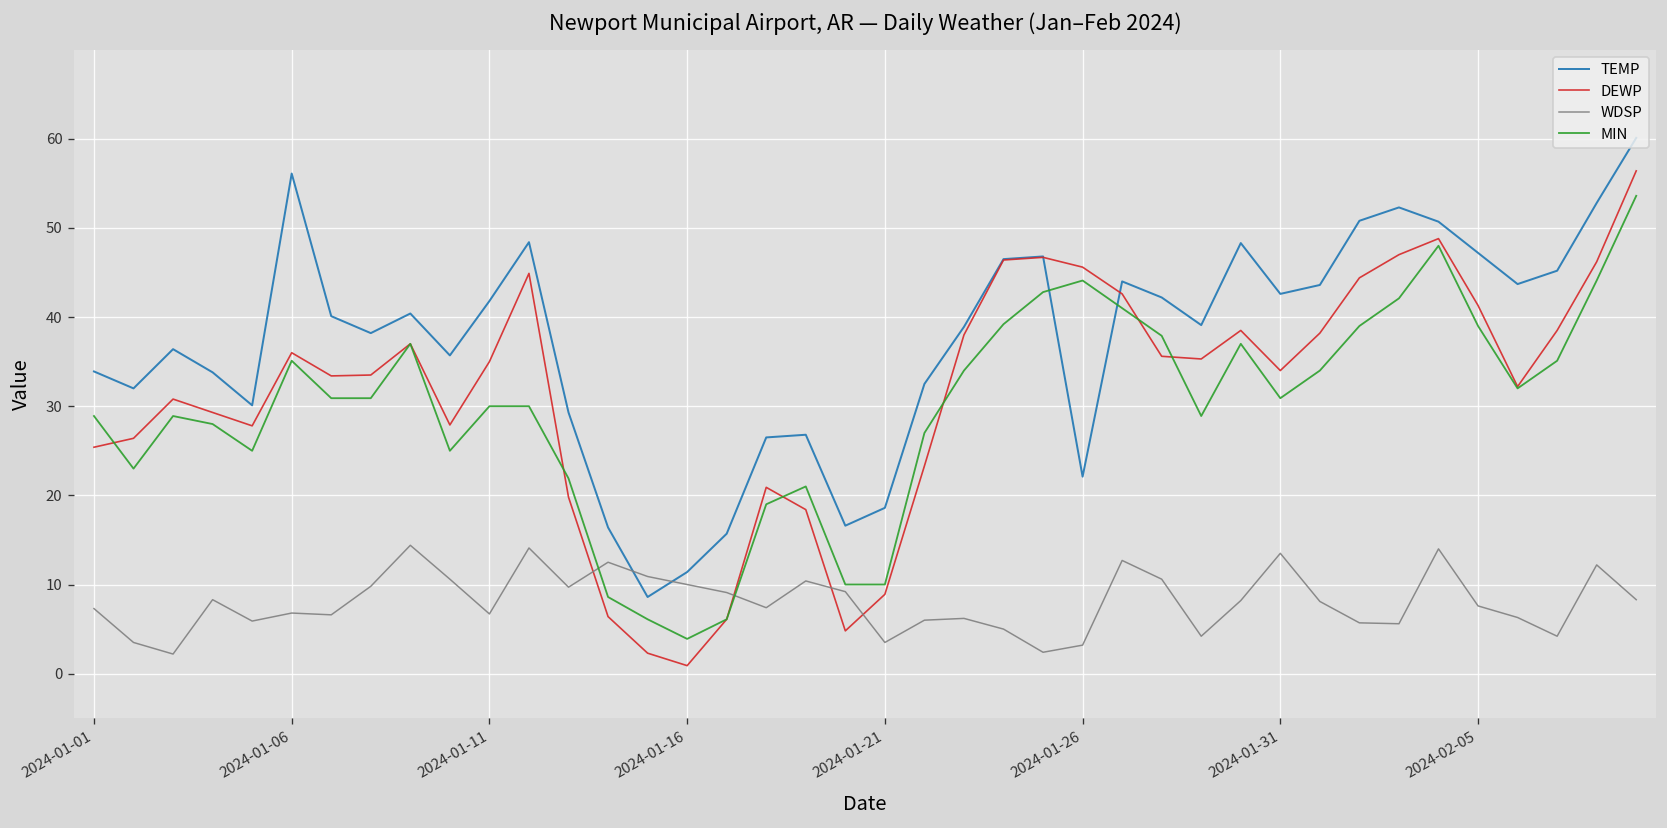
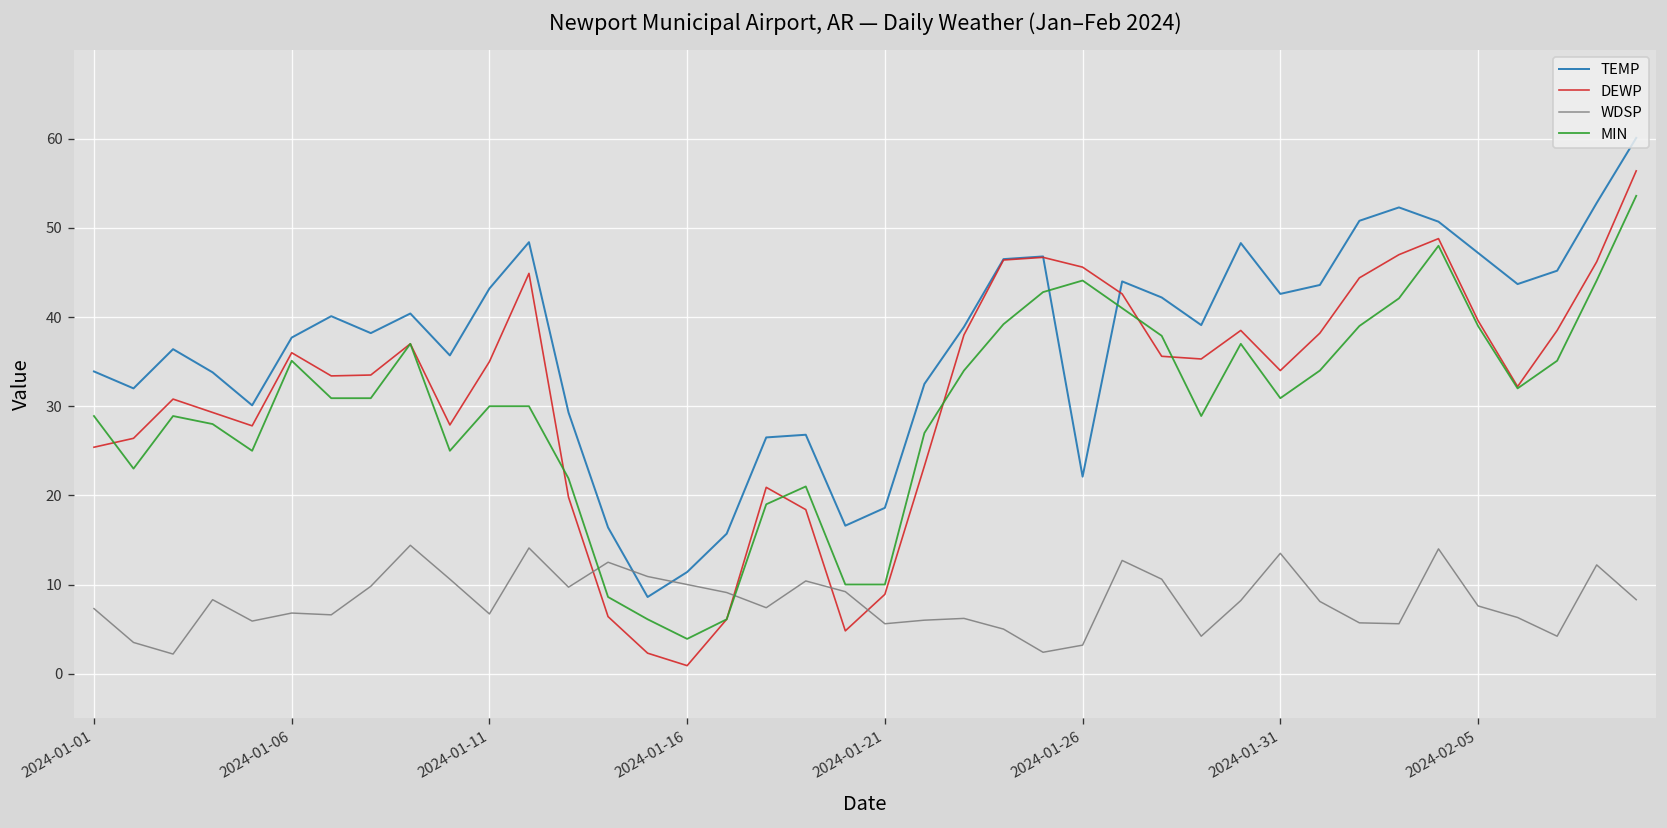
  {
    "TEMP": {
      "2024-01-01": 34,
-     "2024-01-06": 56,
-     "2024-01-11": 42,
+     "2024-01-06": 38,
+     "2024-01-11": 43,
      "2024-01-16": 11,
      "2024-01-21": 19,
      "2024-01-26": 22,
      "2024-01-31": 43,
      "2024-02-05": 47
    },
    "DEWP": {
      "2024-01-01": 25,
      "2024-01-06": 36,
      "2024-01-11": 35,
      "2024-01-16": 1,
      "2024-01-21": 9,
      "2024-01-26": 46,
      "2024-01-31": 34,
-     "2024-02-05": 41
+     "2024-02-05": 40
    },
    "WDSP": {
      "2024-01-01": 7,
      "2024-01-06": 7,
      "2024-01-11": 7,
      "2024-01-16": 10,
-     "2024-01-21": 4,
+     "2024-01-21": 6,
      "2024-01-26": 3,
      "2024-01-31": 14,
      "2024-02-05": 8
    },
    "MIN": {
      "2024-01-01": 29,
      "2024-01-06": 35,
      "2024-01-11": 30,
      "2024-01-16": 4,
      "2024-01-21": 10,
      "2024-01-26": 44,
      "2024-01-31": 31,
      "2024-02-05": 39
    }
  }
